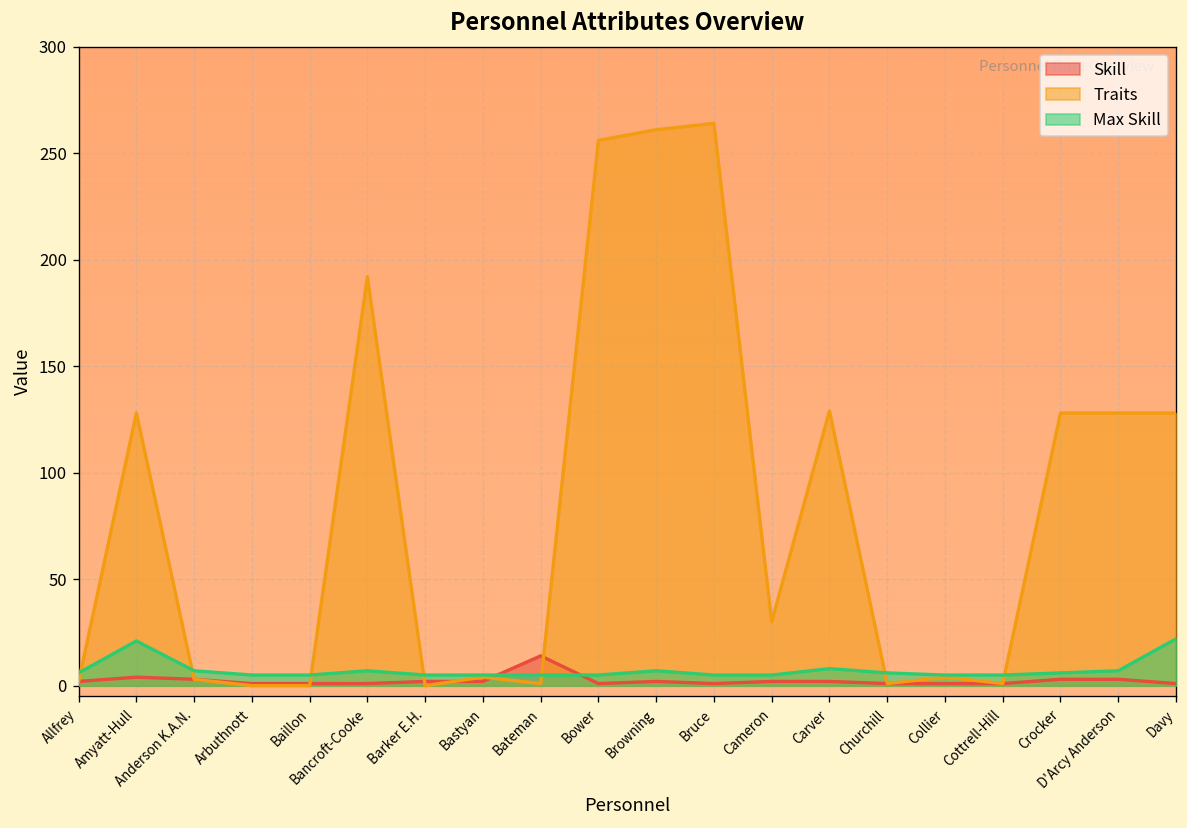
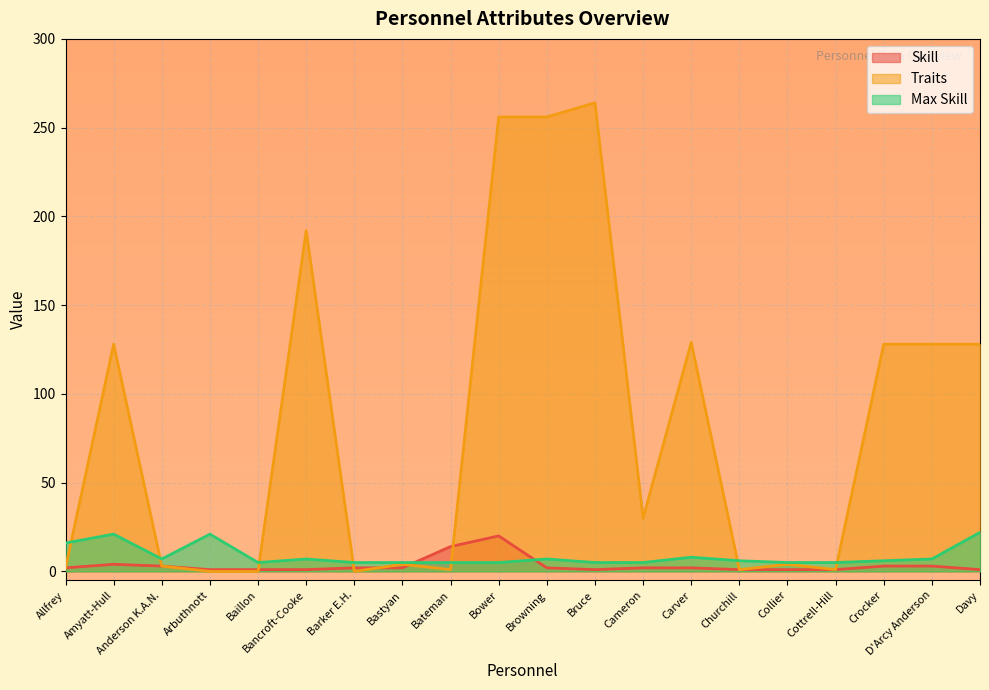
  {
    "Skill": {
      "Amyatt-Hull": 4,
      "Bancroft-Cooke": 1,
      "Barker E.H.": 2,
      "Bastyan": 2,
      "Bateman": 14,
-     "Bower": 1,
+     "Bower": 20,
      "Browning": 2,
      "Bruce": 1,
      "Cameron": 2,
      "Carver": 2,
      "Collier": 1,
      "Crocker": 3,
      "D'Arcy Anderson": 3,
      "Davy": 1
    },
    "Traits": {
      "Amyatt-Hull": 128,
      "Bancroft-Cooke": 192,
      "Barker E.H.": 0,
      "Bateman": 1,
      "Bower": 256,
-     "Browning": 261,
+     "Browning": 256,
      "Bruce": 264,
      "Cameron": 30,
      "Carver": 129,
      "Crocker": 128,
      "D'Arcy Anderson": 128,
      "Davy": 128
    },
    "Max Skill": {
-     "Allfrey": 6,
+     "Allfrey": 16,
      "Amyatt-Hull": 21,
      "Anderson K.A.N.": 7,
-     "Arbuthnott": 5,
+     "Arbuthnott": 21,
      "Baillon": 5,
      "Bancroft-Cooke": 7,
      "Barker E.H.": 5,
      "Bateman": 5,
      "Bower": 5,
      "Browning": 7,
      "Bruce": 5,
      "Cameron": 5,
      "Carver": 8,
      "Churchill": 6,
      "Cottrell-Hill": 5,
      "Crocker": 6,
      "D'Arcy Anderson": 7,
      "Davy": 22
    }
  }
